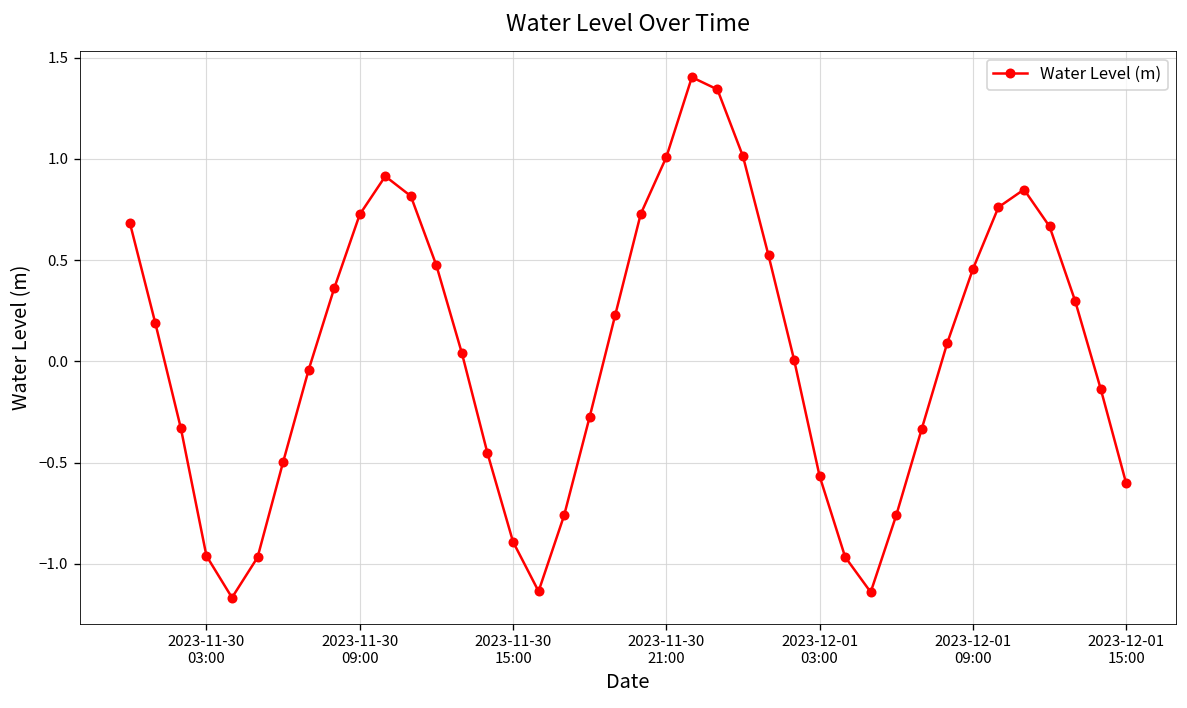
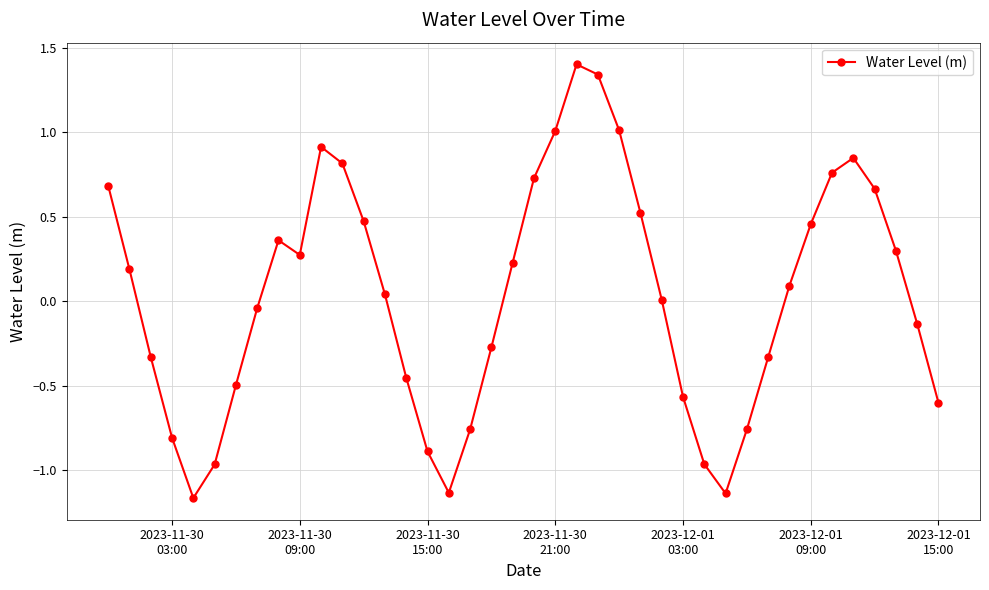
  {
-   "2023-11-30 03:00": -0.96,
-   "2023-11-30 09:00": 0.73,
+   "2023-11-30 03:00": -0.81,
+   "2023-11-30 09:00": 0.27,
    "2023-11-30 15:00": -0.89,
    "2023-11-30 21:00": 1.01,
    "2023-12-01 03:00": -0.57,
    "2023-12-01 09:00": 0.46,
    "2023-12-01 15:00": -0.60
  }
